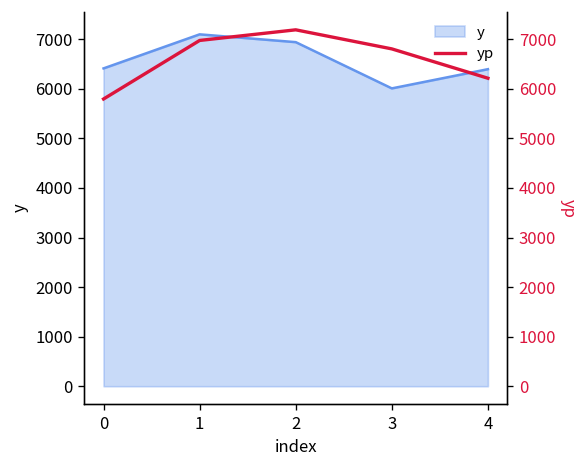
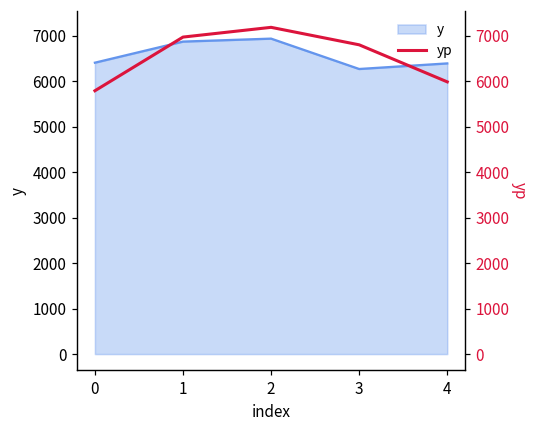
  {
    "y": {
      "0": 6400,
-     "1": 7100,
+     "1": 6900,
      "2": 6900,
-     "3": 6000,
+     "3": 6300,
      "4": 6400
    },
    "yp": {
      "0": 5800,
      "1": 7000,
      "2": 7200,
      "3": 6800,
-     "4": 6200
+     "4": 6000
    }
  }
